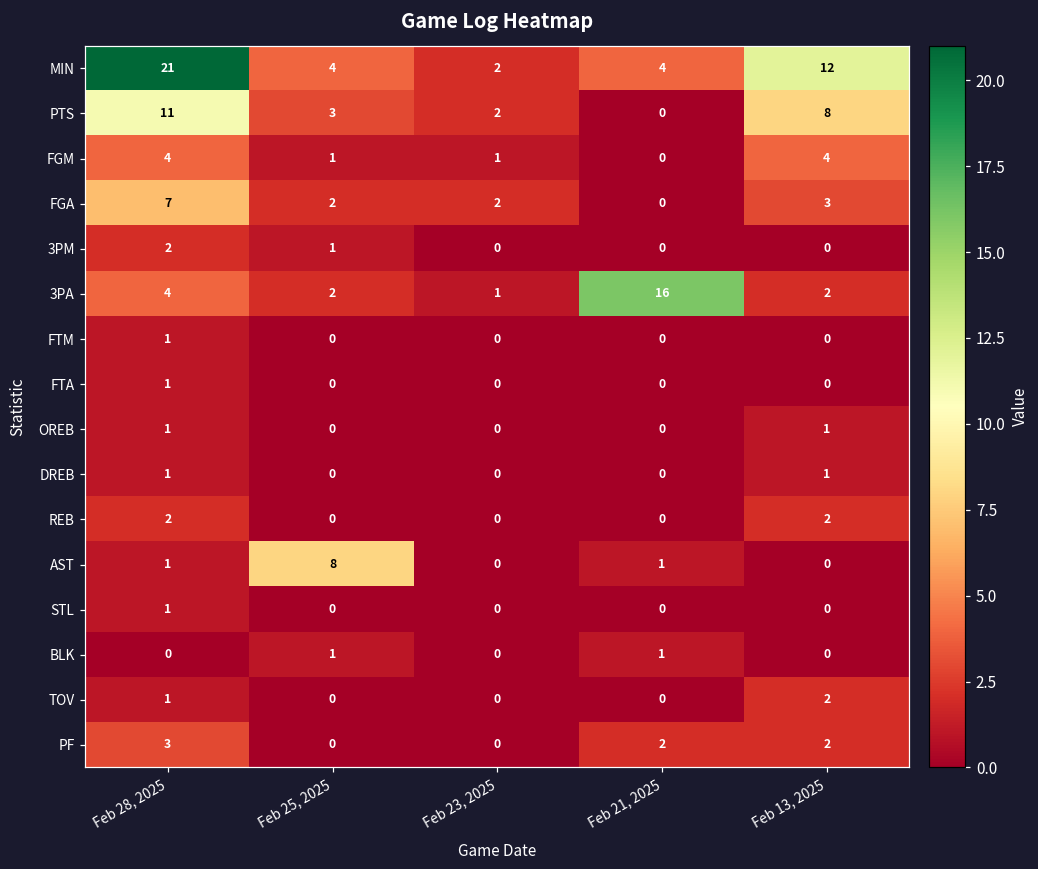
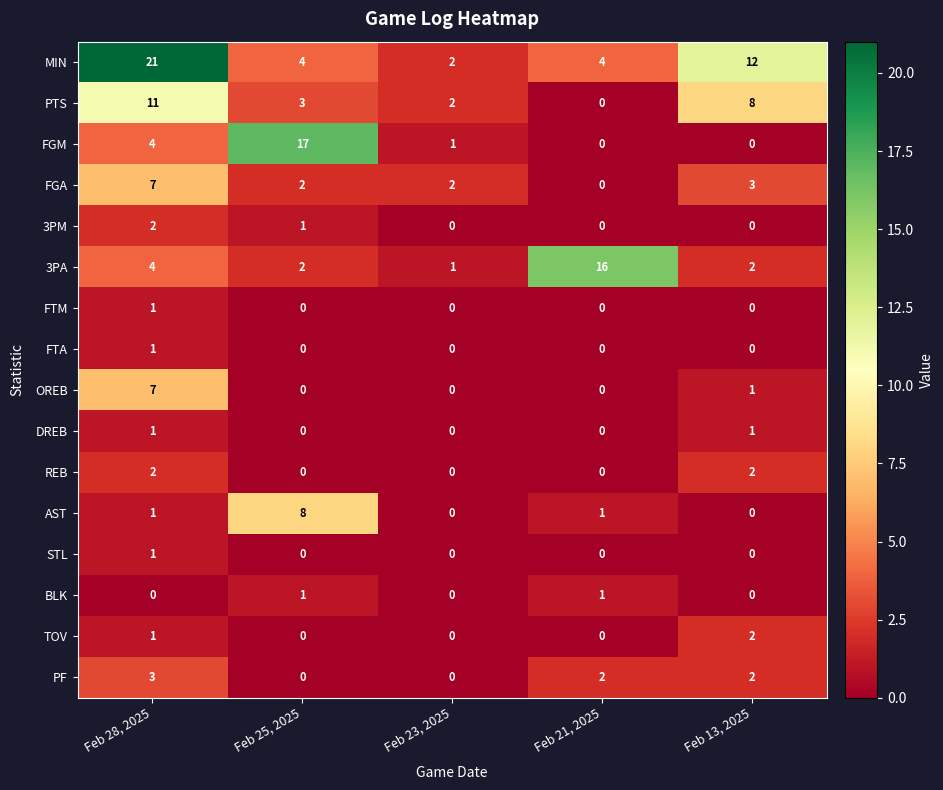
  {
    "MIN": {
      "Feb 28, 2025": 21,
      "Feb 25, 2025": 4,
      "Feb 23, 2025": 2,
      "Feb 21, 2025": 4,
      "Feb 13, 2025": 12
    },
    "PTS": {
      "Feb 28, 2025": 11,
      "Feb 25, 2025": 3,
      "Feb 23, 2025": 2,
      "Feb 21, 2025": 0,
      "Feb 13, 2025": 8
    },
    "FGM": {
      "Feb 28, 2025": 4,
-     "Feb 25, 2025": 1,
+     "Feb 25, 2025": 17,
      "Feb 23, 2025": 1,
      "Feb 21, 2025": 0,
-     "Feb 13, 2025": 4
+     "Feb 13, 2025": 0
    },
    "FGA": {
      "Feb 28, 2025": 7,
      "Feb 25, 2025": 2,
      "Feb 23, 2025": 2,
      "Feb 21, 2025": 0,
      "Feb 13, 2025": 3
    },
    "3PM": {
      "Feb 28, 2025": 2,
      "Feb 25, 2025": 1,
      "Feb 23, 2025": 0,
      "Feb 21, 2025": 0,
      "Feb 13, 2025": 0
    },
    "3PA": {
      "Feb 28, 2025": 4,
      "Feb 25, 2025": 2,
      "Feb 23, 2025": 1,
      "Feb 21, 2025": 16,
      "Feb 13, 2025": 2
    },
    "FTM": {
      "Feb 28, 2025": 1,
      "Feb 25, 2025": 0,
      "Feb 23, 2025": 0,
      "Feb 21, 2025": 0,
      "Feb 13, 2025": 0
    },
    "FTA": {
      "Feb 28, 2025": 1,
      "Feb 25, 2025": 0,
      "Feb 23, 2025": 0,
      "Feb 21, 2025": 0,
      "Feb 13, 2025": 0
    },
    "OREB": {
-     "Feb 28, 2025": 1,
+     "Feb 28, 2025": 7,
      "Feb 25, 2025": 0,
      "Feb 23, 2025": 0,
      "Feb 21, 2025": 0,
      "Feb 13, 2025": 1
    },
    "DREB": {
      "Feb 28, 2025": 1,
      "Feb 25, 2025": 0,
      "Feb 23, 2025": 0,
      "Feb 21, 2025": 0,
      "Feb 13, 2025": 1
    },
    "REB": {
      "Feb 28, 2025": 2,
      "Feb 25, 2025": 0,
      "Feb 23, 2025": 0,
      "Feb 21, 2025": 0,
      "Feb 13, 2025": 2
    },
    "AST": {
      "Feb 28, 2025": 1,
      "Feb 25, 2025": 8,
      "Feb 23, 2025": 0,
      "Feb 21, 2025": 1,
      "Feb 13, 2025": 0
    },
    "STL": {
      "Feb 28, 2025": 1,
      "Feb 25, 2025": 0,
      "Feb 23, 2025": 0,
      "Feb 21, 2025": 0,
      "Feb 13, 2025": 0
    },
    "BLK": {
      "Feb 28, 2025": 0,
      "Feb 25, 2025": 1,
      "Feb 23, 2025": 0,
      "Feb 21, 2025": 1,
      "Feb 13, 2025": 0
    },
    "TOV": {
      "Feb 28, 2025": 1,
      "Feb 25, 2025": 0,
      "Feb 23, 2025": 0,
      "Feb 21, 2025": 0,
      "Feb 13, 2025": 2
    },
    "PF": {
      "Feb 28, 2025": 3,
      "Feb 25, 2025": 0,
      "Feb 23, 2025": 0,
      "Feb 21, 2025": 2,
      "Feb 13, 2025": 2
    }
  }
